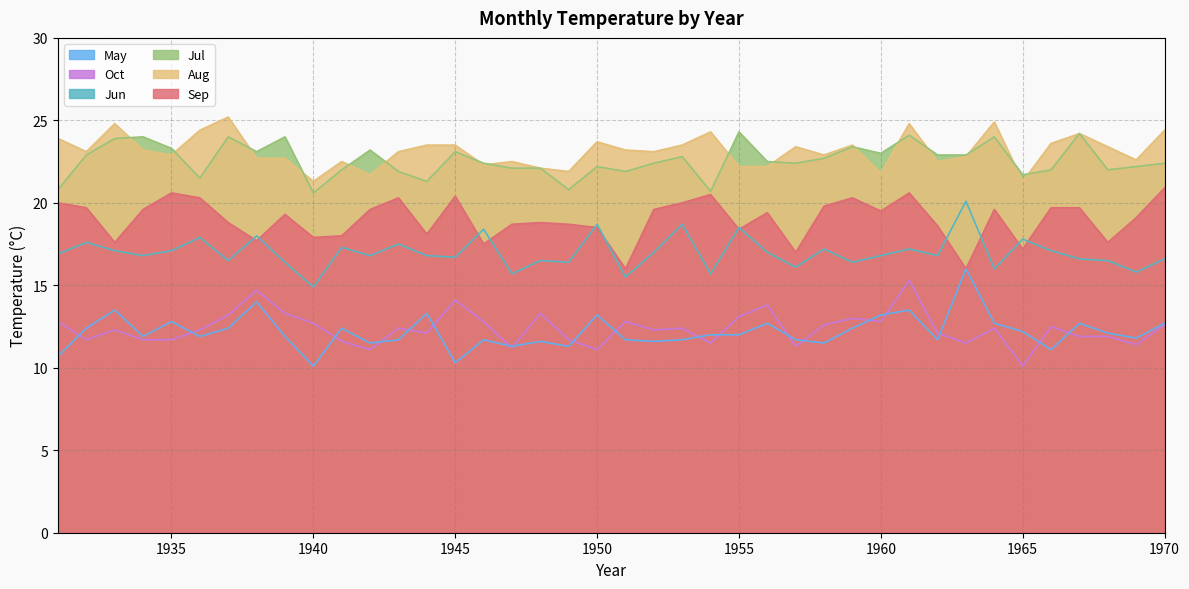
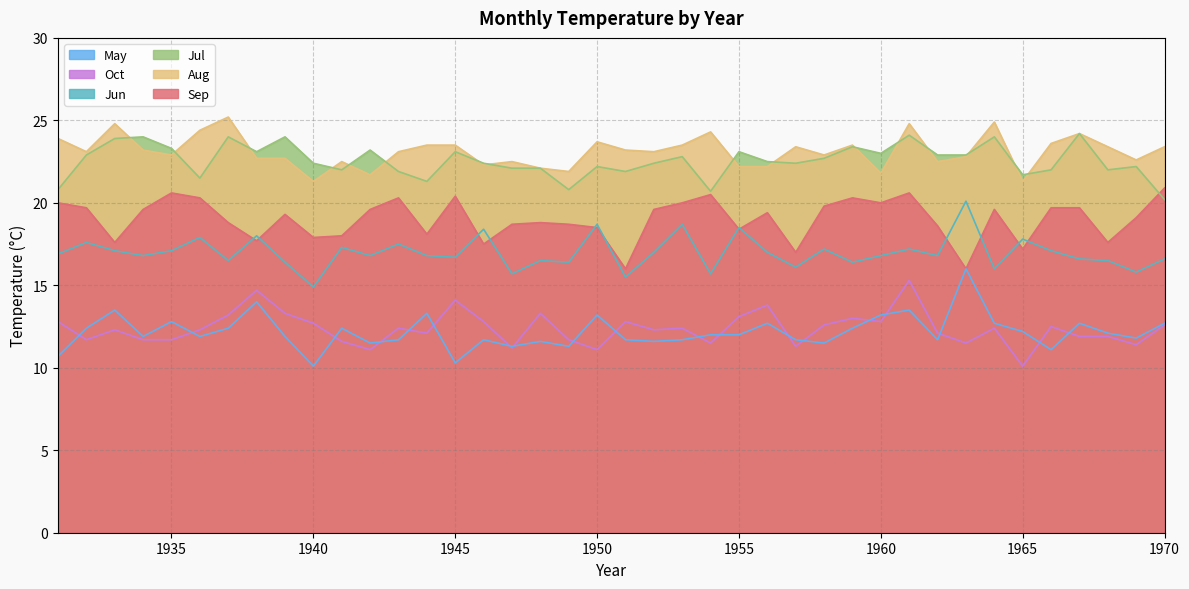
  {
    "Oct": {
      "1935": 11.7,
      "1940": 12.7,
      "1945": 14.1,
      "1950": 11.1,
      "1955": 13.1,
      "1960": 12.8,
      "1965": 10.1
    },
    "Jul": {
      "1935": 23.3,
-     "1940": 20.6,
+     "1940": 22.4,
      "1945": 23.1,
      "1950": 22.2,
-     "1955": 24.3,
+     "1955": 23.1,
      "1960": 23.0,
      "1965": 21.7,
-     "1970": 22.4
+     "1970": 20.2
    },
    "Aug": {
      "1935": 22.9,
      "1940": 21.3,
      "1945": 23.5,
      "1950": 23.7,
      "1955": 22.2,
      "1960": 21.8,
      "1965": 21.3,
-     "1970": 24.4
+     "1970": 23.4
    },
    "Sep": {
      "1935": 20.6,
      "1940": 17.9,
      "1945": 20.4,
      "1950": 18.5,
-     "1960": 19.5,
+     "1960": 20.0,
      "1965": 17.2,
      "1970": 20.9
    }
  }
